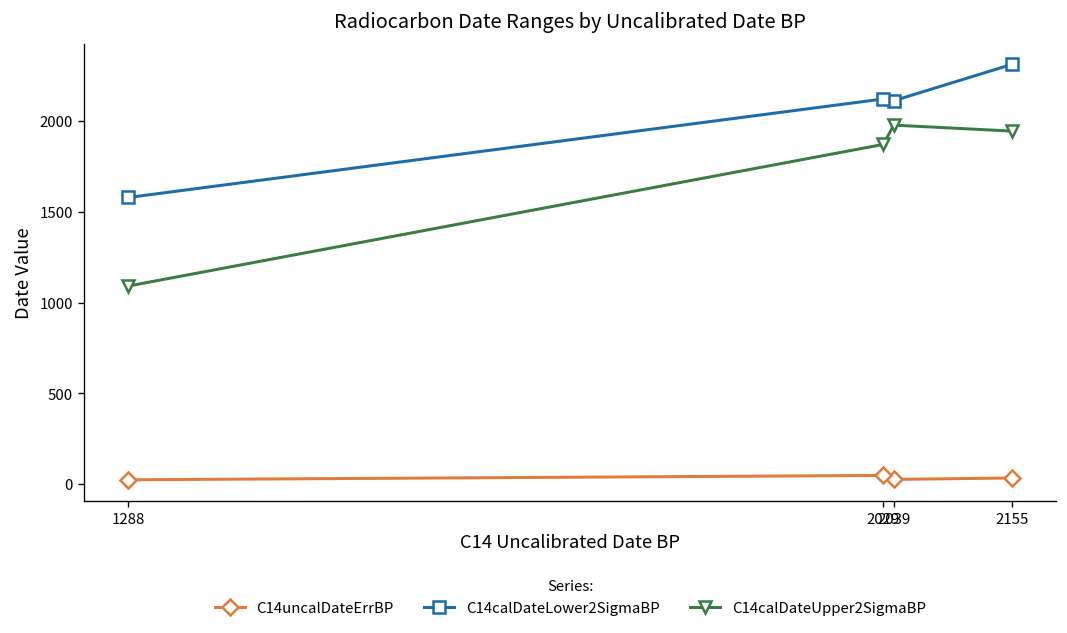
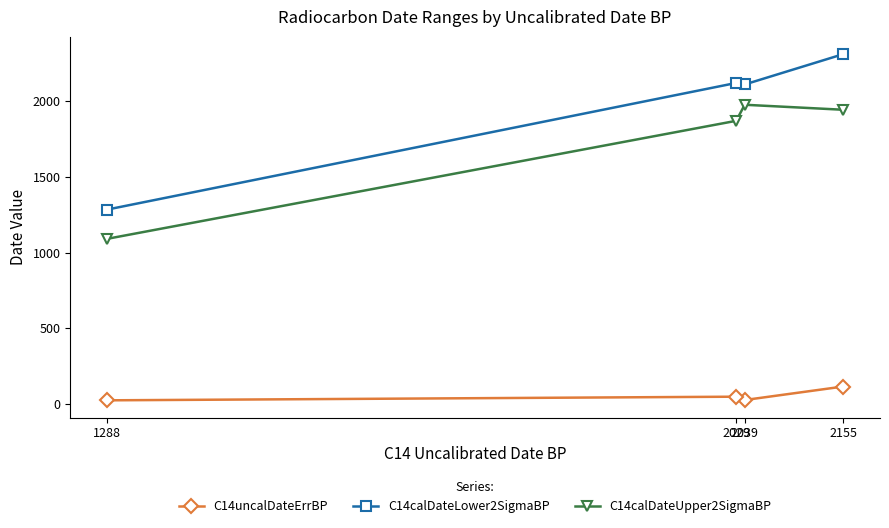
  {
    "C14uncalDateErrBP": {
      "1288": 30,
-     "2155": 40
+     "2155": 120
    },
    "C14calDateLower2SigmaBP": {
-     "1288": 1580,
+     "1288": 1280,
      "2155": 2310
    },
    "C14calDateUpper2SigmaBP": {
      "1288": 1090,
      "2155": 1940
    }
  }
